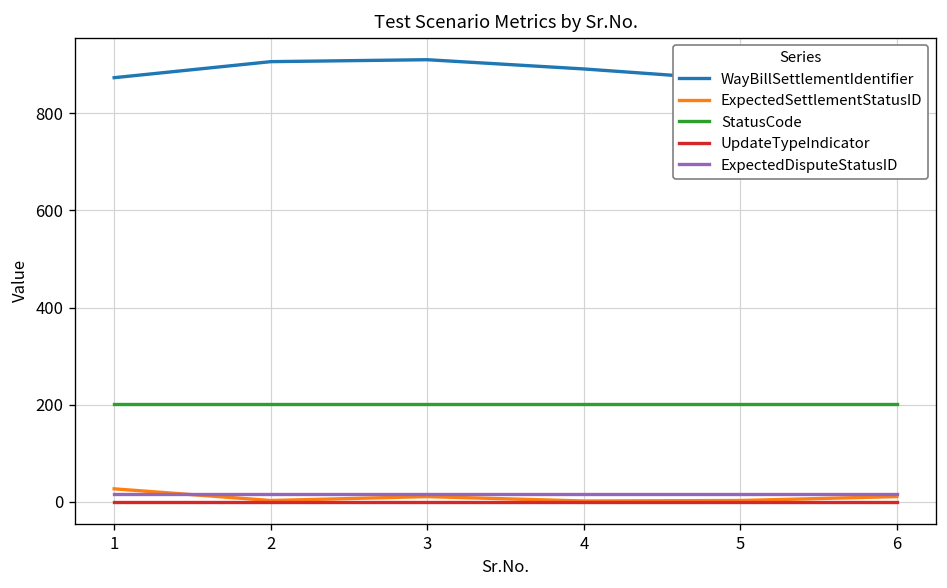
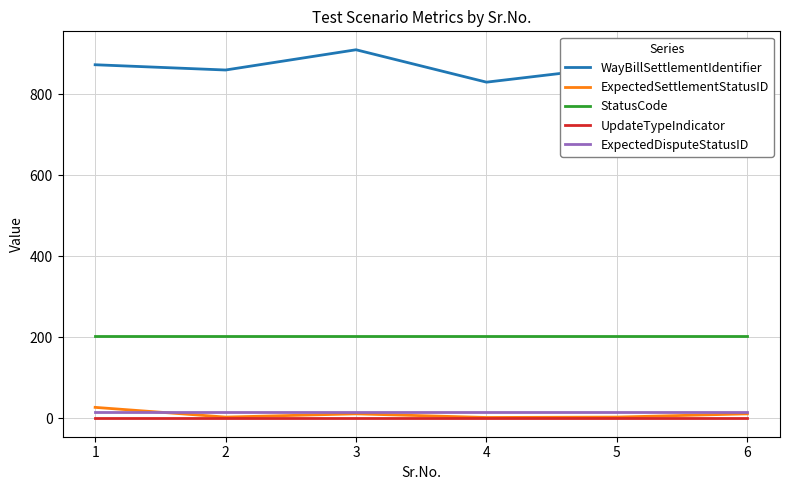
  {
    "WayBillSettlementIdentifier": {
      "1": 870,
-     "2": 910,
+     "2": 860,
      "3": 910,
-     "4": 890
+     "4": 830
    },
    "ExpectedSettlementStatusID": {
      "1": 30
    },
    "StatusCode": {
      "1": 200,
      "2": 200,
      "3": 200,
      "4": 200,
      "5": 200,
      "6": 200
    },
    "UpdateTypeIndicator": {
      "1": 0,
      "3": 0,
      "6": 0
    },
    "ExpectedDisputeStatusID": {
      "1": 20,
      "2": 20,
      "4": 20,
      "5": 20
    }
  }
